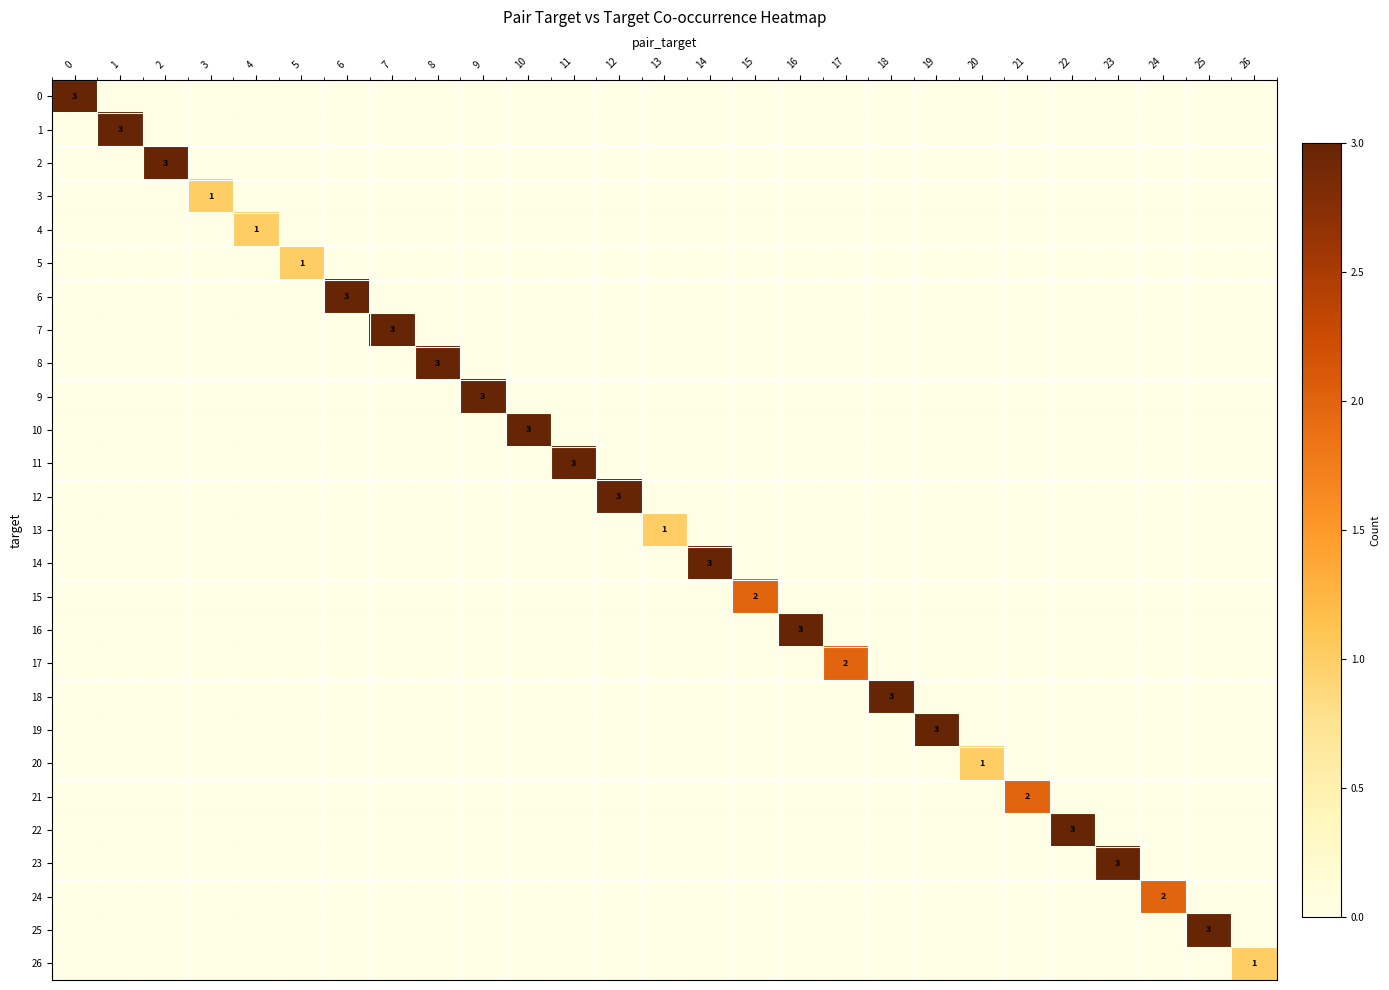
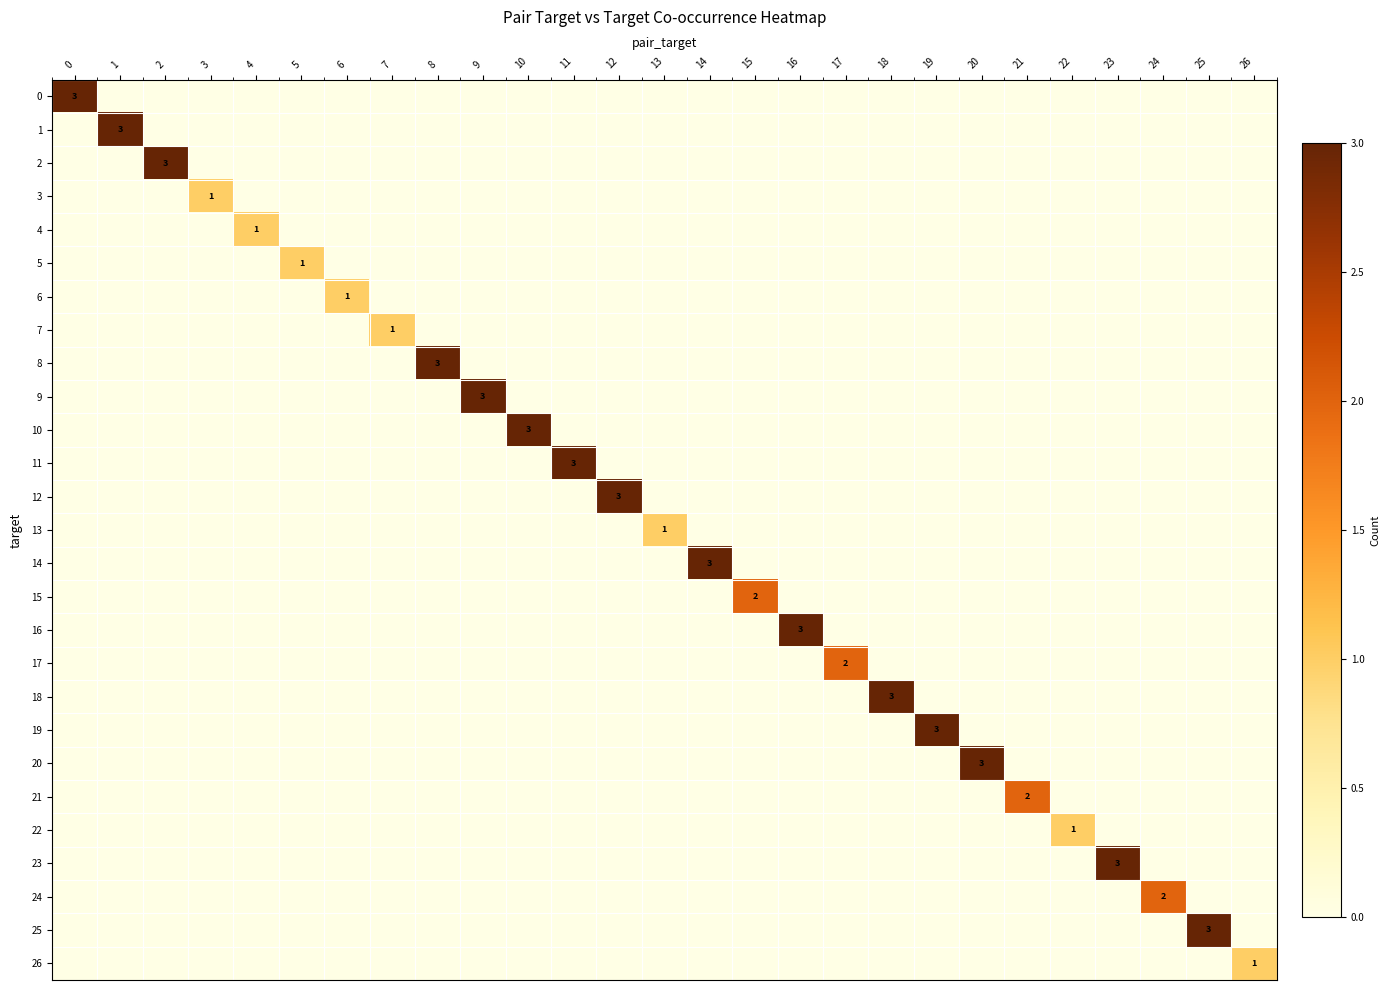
  {
    "0": {
      "0": 3
    },
    "1": {
      "1": 3
    },
    "2": {
      "2": 3
    },
    "3": {
      "3": 1
    },
    "4": {
      "4": 1
    },
    "5": {
      "5": 1
    },
    "6": {
-     "6": 3
+     "6": 1
    },
    "7": {
-     "7": 3
+     "7": 1
    },
    "8": {
      "8": 3
    },
    "9": {
      "9": 3
    },
    "10": {
      "10": 3
    },
    "11": {
      "11": 3
    },
    "12": {
      "12": 3
    },
    "13": {
      "13": 1
    },
    "14": {
      "14": 3
    },
    "15": {
      "15": 2
    },
    "16": {
      "16": 3
    },
    "17": {
      "17": 2
    },
    "18": {
      "18": 3
    },
    "19": {
      "19": 3
    },
    "20": {
-     "20": 1
+     "20": 3
    },
    "21": {
      "21": 2
    },
    "22": {
-     "22": 3
+     "22": 1
    },
    "23": {
      "23": 3
    },
    "24": {
      "24": 2
    },
    "25": {
      "25": 3
    },
    "26": {
      "26": 1
    }
  }
